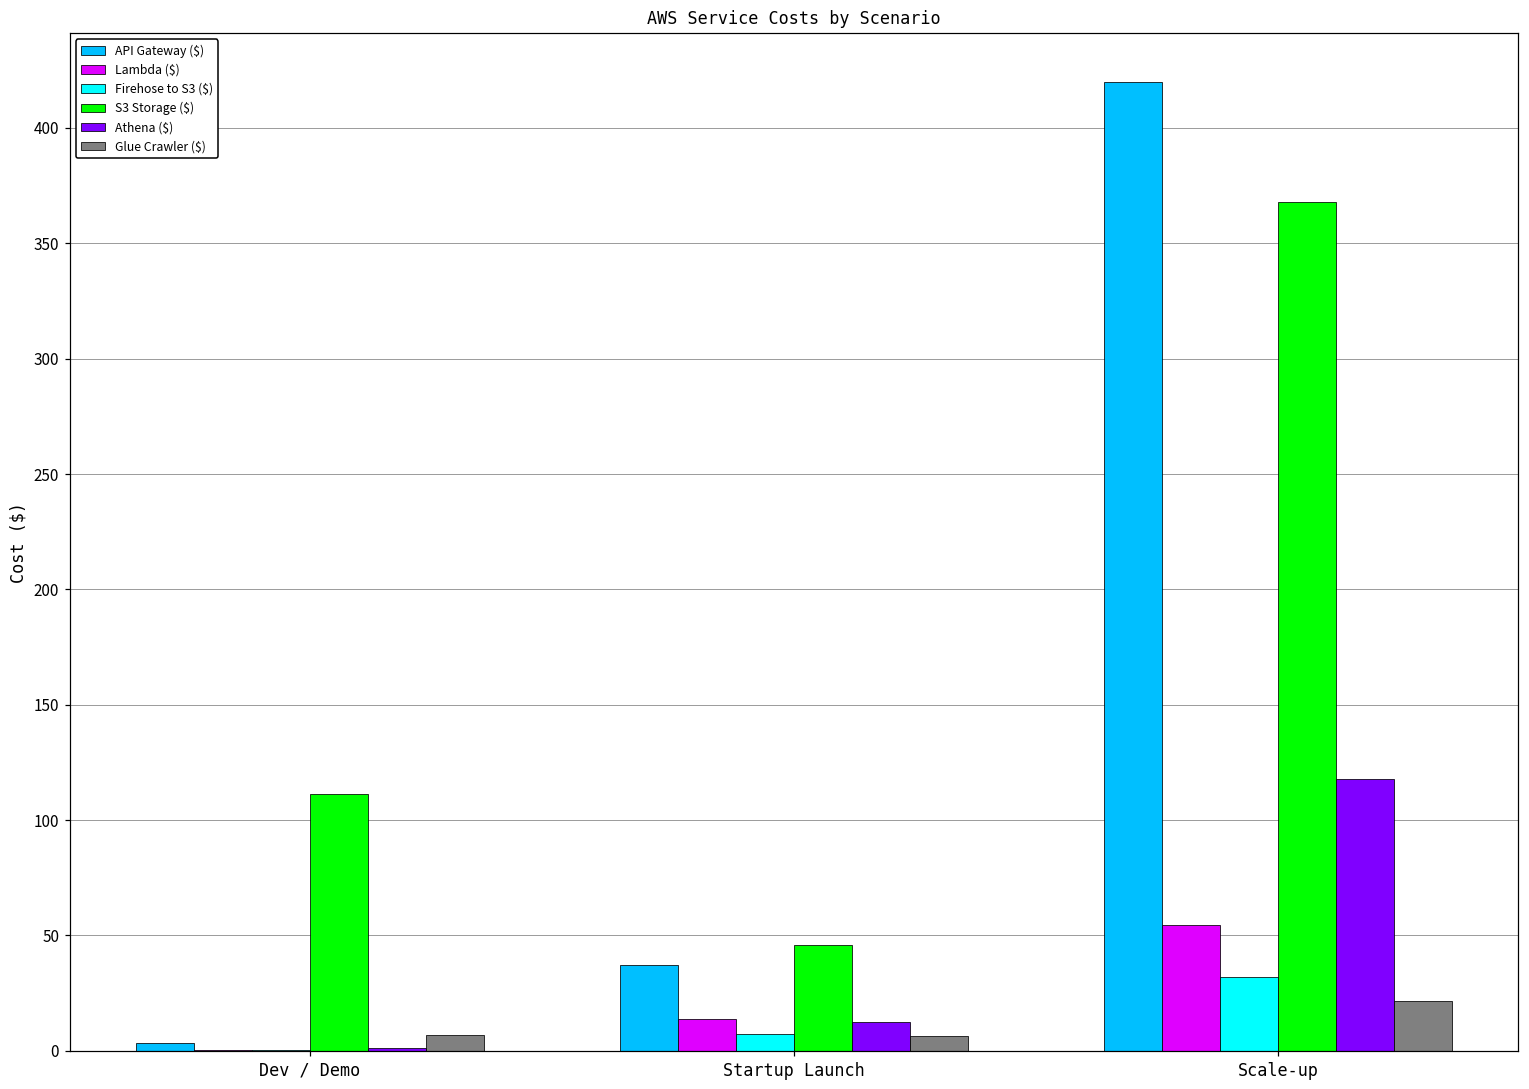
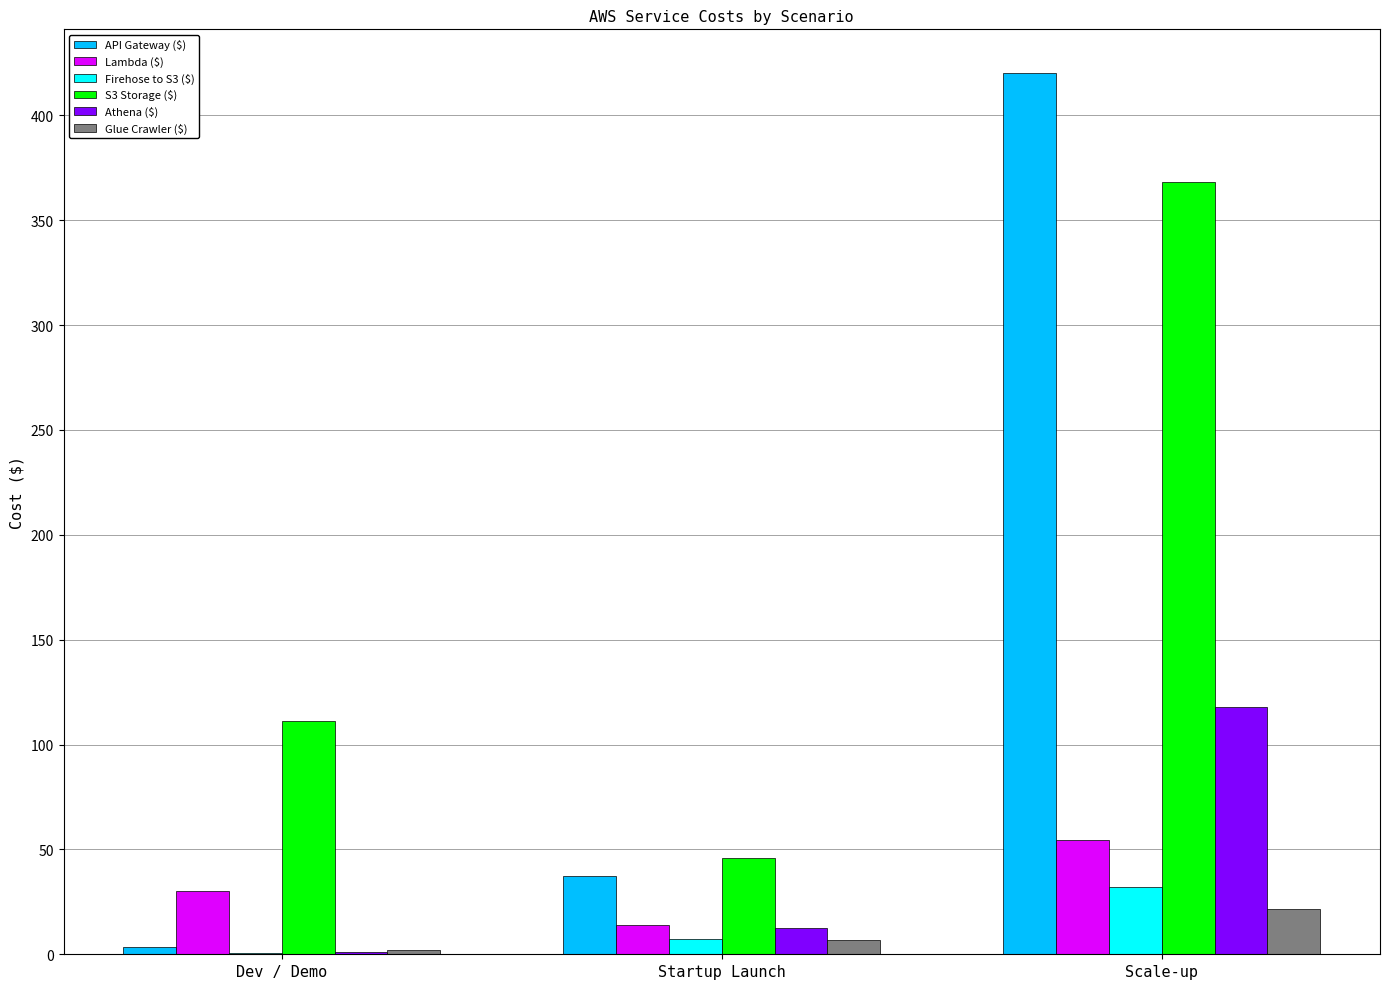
  {
    "API Gateway ($)": {
      "Dev / Demo": 4,
      "Startup Launch": 37,
      "Scale-up": 420
    },
    "Lambda ($)": {
-     "Dev / Demo": 0,
+     "Dev / Demo": 30,
      "Startup Launch": 14,
      "Scale-up": 55
    },
    "Firehose to S3 ($)": {
      "Startup Launch": 7,
      "Scale-up": 32
    },
    "S3 Storage ($)": {
      "Dev / Demo": 111,
      "Startup Launch": 46,
      "Scale-up": 368
    },
    "Athena ($)": {
      "Startup Launch": 13,
      "Scale-up": 118
    },
    "Glue Crawler ($)": {
-     "Dev / Demo": 7,
+     "Dev / Demo": 2,
      "Startup Launch": 7,
      "Scale-up": 22
    }
  }
